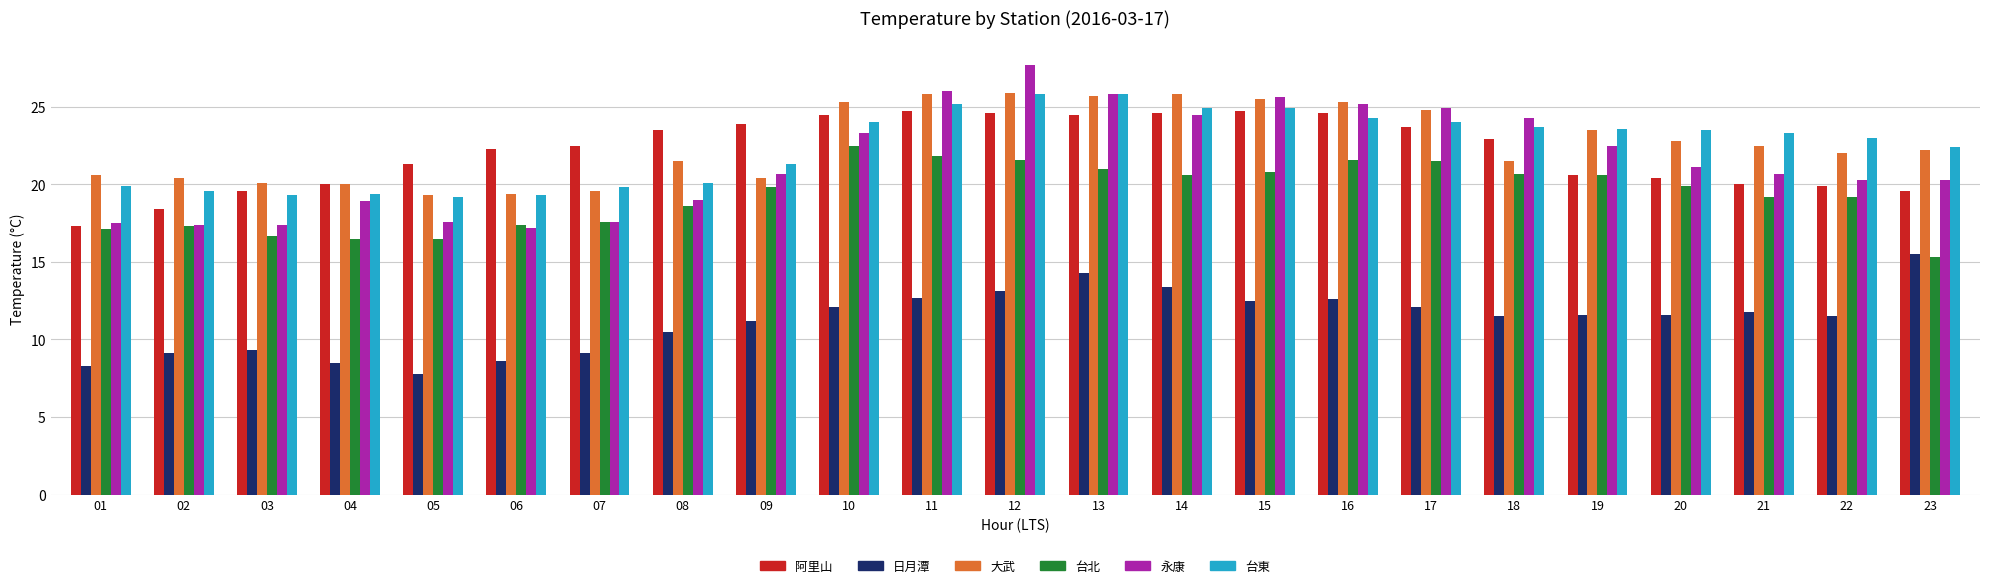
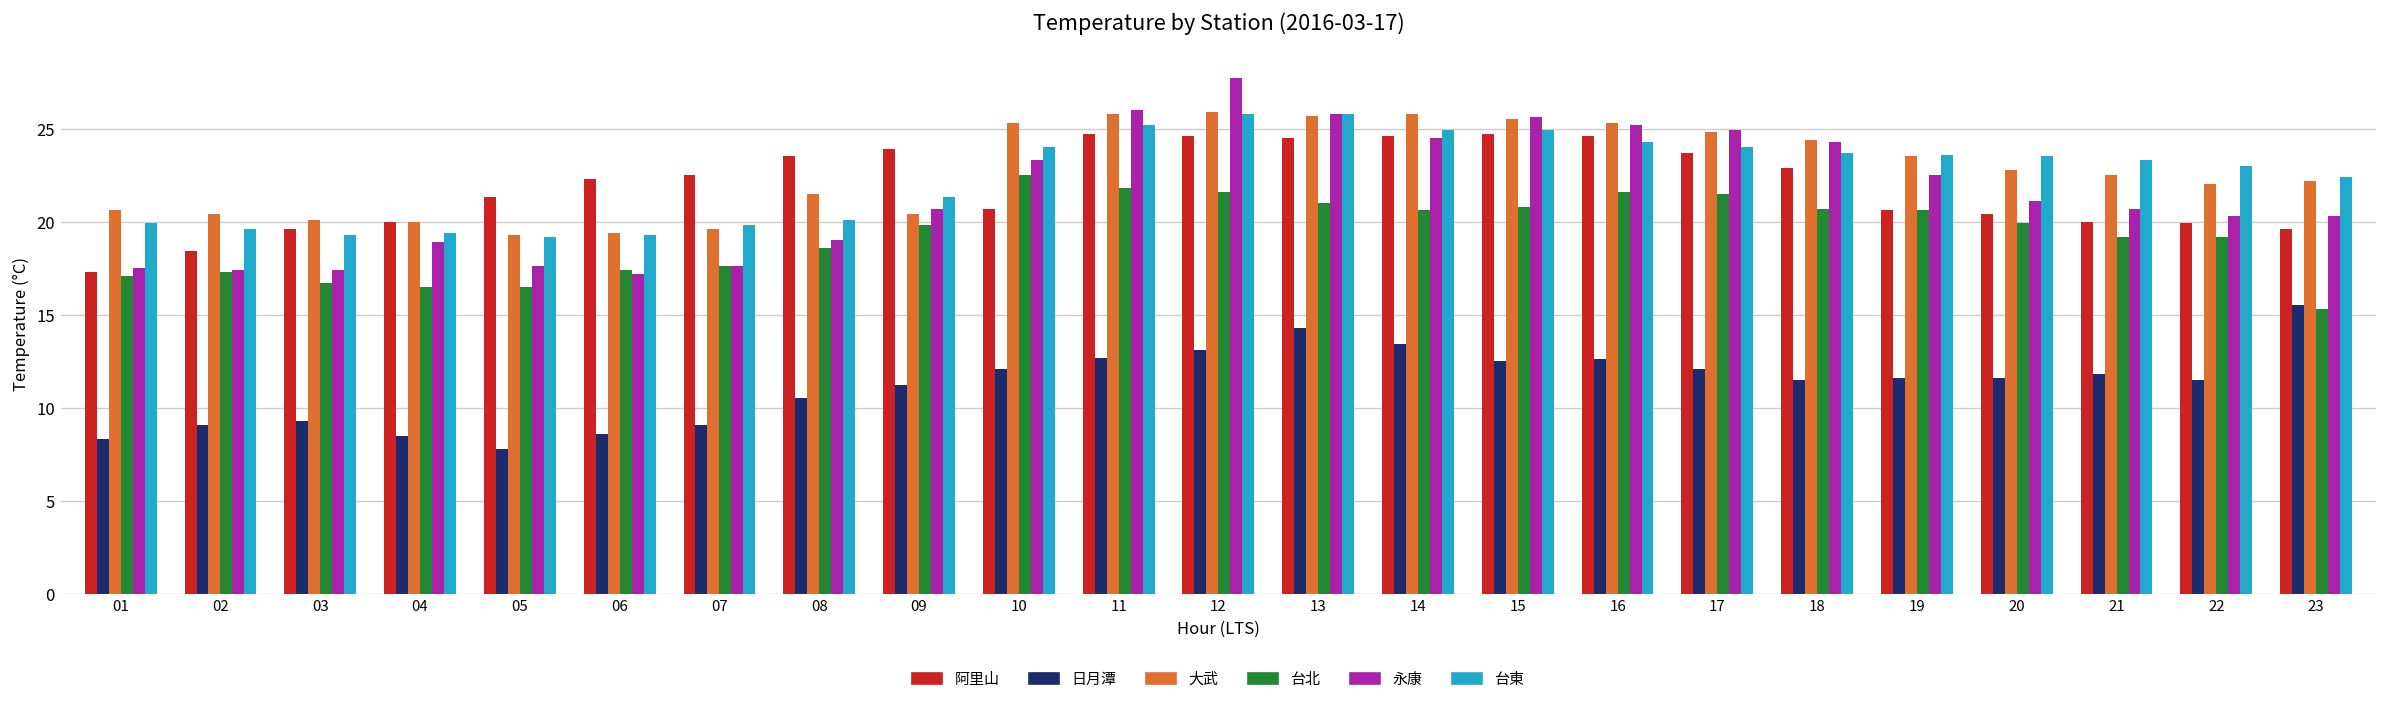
  {
    "阿里山": {
      "01": 17.3,
      "02": 18.4,
      "03": 19.6,
      "04": 20.0,
      "05": 21.3,
      "06": 22.3,
      "07": 22.5,
      "08": 23.5,
      "09": 23.9,
-     "10": 24.5,
+     "10": 20.7,
      "11": 24.7,
      "12": 24.6,
      "13": 24.5,
      "14": 24.6,
      "15": 24.7,
      "16": 24.6,
      "17": 23.7,
      "18": 22.9,
      "19": 20.6,
      "20": 20.4,
      "21": 20.0,
      "22": 19.9,
      "23": 19.6
    },
    "日月潭": {
      "01": 8.3,
      "02": 9.1,
      "03": 9.3,
      "04": 8.5,
      "05": 7.8,
      "06": 8.6,
      "07": 9.1,
      "08": 10.5,
      "09": 11.2,
      "10": 12.1,
      "11": 12.7,
      "12": 13.1,
      "13": 14.3,
      "14": 13.4,
      "15": 12.5,
      "16": 12.6,
      "17": 12.1,
      "18": 11.5,
      "19": 11.6,
      "20": 11.6,
      "21": 11.8,
      "22": 11.5,
      "23": 15.5
    },
    "大武": {
      "01": 20.6,
      "02": 20.4,
      "03": 20.1,
      "04": 20.0,
      "05": 19.3,
      "06": 19.4,
      "07": 19.6,
      "08": 21.5,
      "09": 20.4,
      "10": 25.3,
      "11": 25.8,
      "12": 25.9,
      "13": 25.7,
      "14": 25.8,
      "15": 25.5,
      "16": 25.3,
      "17": 24.8,
-     "18": 21.5,
+     "18": 24.4,
      "19": 23.5,
      "20": 22.8,
      "21": 22.5,
      "22": 22.0,
      "23": 22.2
    },
    "台北": {
      "01": 17.1,
      "02": 17.3,
      "03": 16.7,
      "04": 16.5,
      "05": 16.5,
      "06": 17.4,
      "07": 17.6,
      "08": 18.6,
      "09": 19.8,
      "10": 22.5,
      "11": 21.8,
      "12": 21.6,
      "13": 21.0,
      "14": 20.6,
      "15": 20.8,
      "16": 21.6,
      "17": 21.5,
      "18": 20.7,
      "19": 20.6,
      "20": 19.9,
      "21": 19.2,
      "22": 19.2,
      "23": 15.3
    },
    "永康": {
      "01": 17.5,
      "02": 17.4,
      "03": 17.4,
      "04": 18.9,
      "05": 17.6,
      "06": 17.2,
      "07": 17.6,
      "08": 19.0,
      "09": 20.7,
      "10": 23.3,
      "11": 26.0,
      "12": 27.7,
      "13": 25.8,
      "14": 24.5,
      "15": 25.6,
      "16": 25.2,
      "17": 24.9,
      "18": 24.3,
      "19": 22.5,
      "20": 21.1,
      "21": 20.7,
      "22": 20.3,
      "23": 20.3
    },
    "台東": {
      "01": 19.9,
      "02": 19.6,
      "03": 19.3,
      "04": 19.4,
      "05": 19.2,
      "06": 19.3,
      "07": 19.8,
      "08": 20.1,
      "09": 21.3,
      "10": 24.0,
      "11": 25.2,
      "12": 25.8,
      "13": 25.8,
      "14": 24.9,
      "15": 24.9,
      "16": 24.3,
      "17": 24.0,
      "18": 23.7,
      "19": 23.6,
      "20": 23.5,
      "21": 23.3,
      "22": 23.0,
      "23": 22.4
    }
  }
